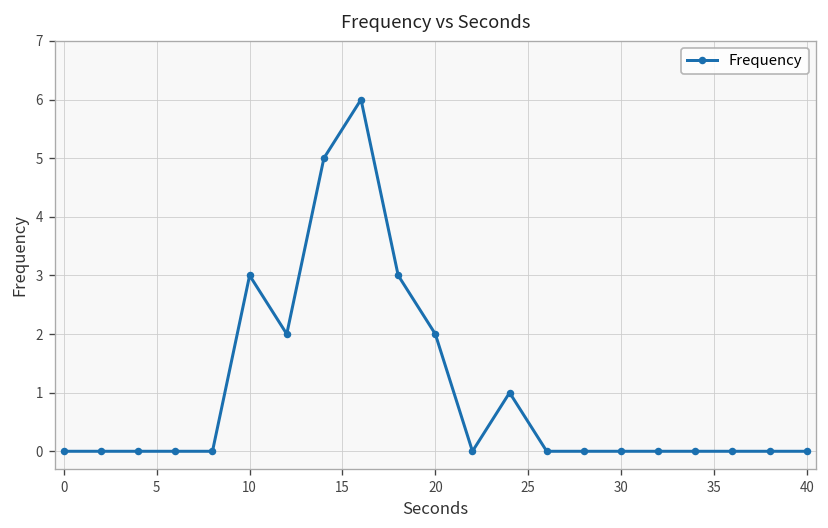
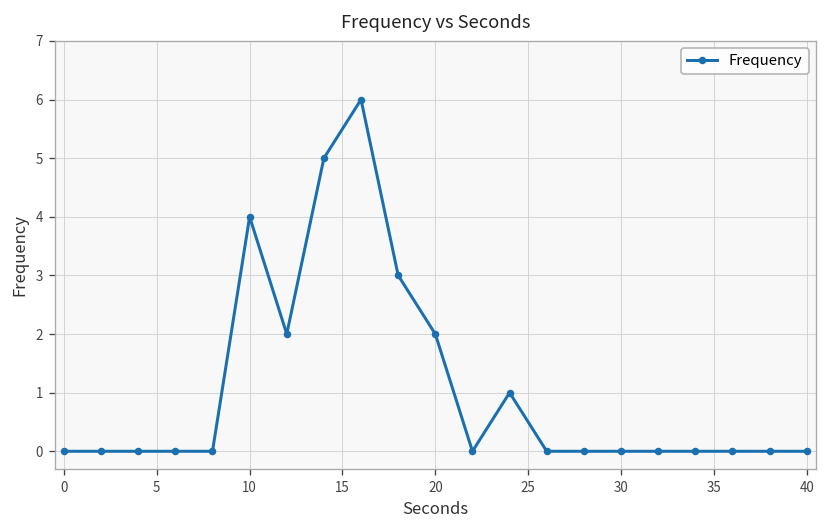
  {
    "0": 0,
-   "10": 3,
+   "10": 4,
    "20": 2,
    "30": 0,
    "40": 0
  }
